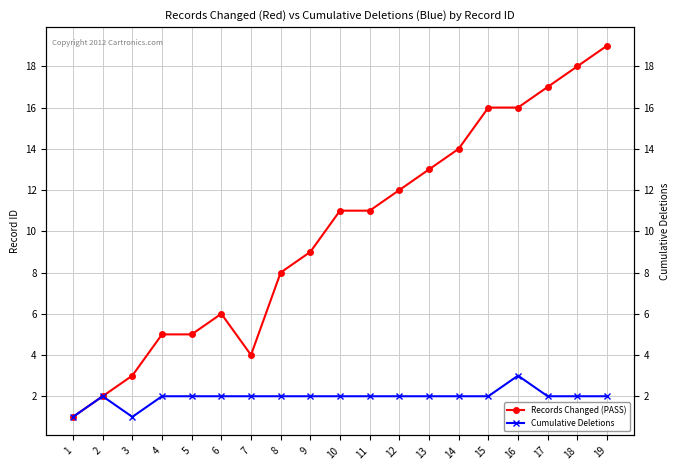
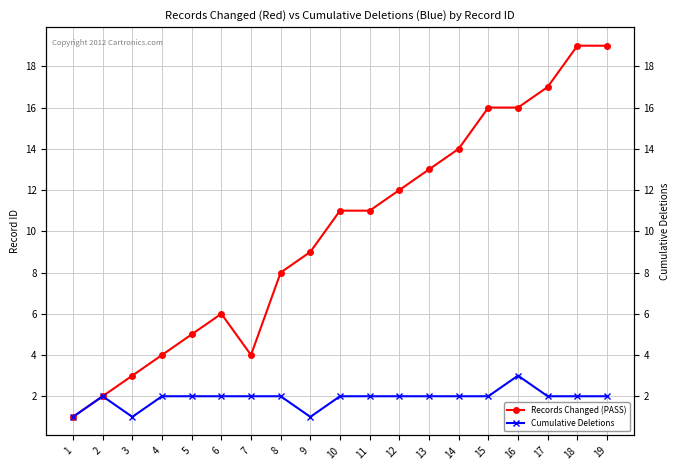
  {
    "Records Changed (PASS)": {
      "3": 3,
-     "4": 5,
+     "4": 4,
      "5": 5,
      "6": 6,
      "7": 4,
      "8": 8,
      "9": 9,
      "10": 11,
      "11": 11,
      "12": 12,
      "13": 13,
      "14": 14,
      "15": 16,
      "16": 16,
      "17": 17,
-     "18": 18,
+     "18": 19,
      "19": 19
    },
    "Cumulative Deletions": {
      "3": 1,
      "4": 2,
      "5": 2,
      "6": 2,
      "7": 2,
      "8": 2,
-     "9": 2,
+     "9": 1,
      "10": 2,
      "11": 2,
      "12": 2,
      "13": 2,
      "14": 2,
      "15": 2,
      "16": 3,
      "17": 2,
      "18": 2,
      "19": 2
    }
  }
